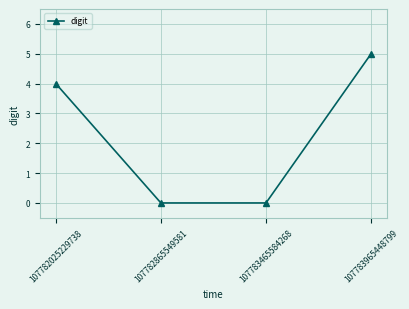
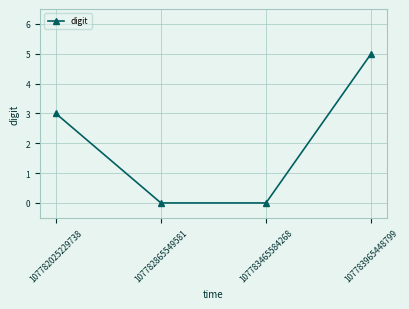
  {
-   "107782025229738": 4,
+   "107782025229738": 3,
    "107782865549581": 0,
    "107783465584268": 0,
    "107783965448799": 5
  }
